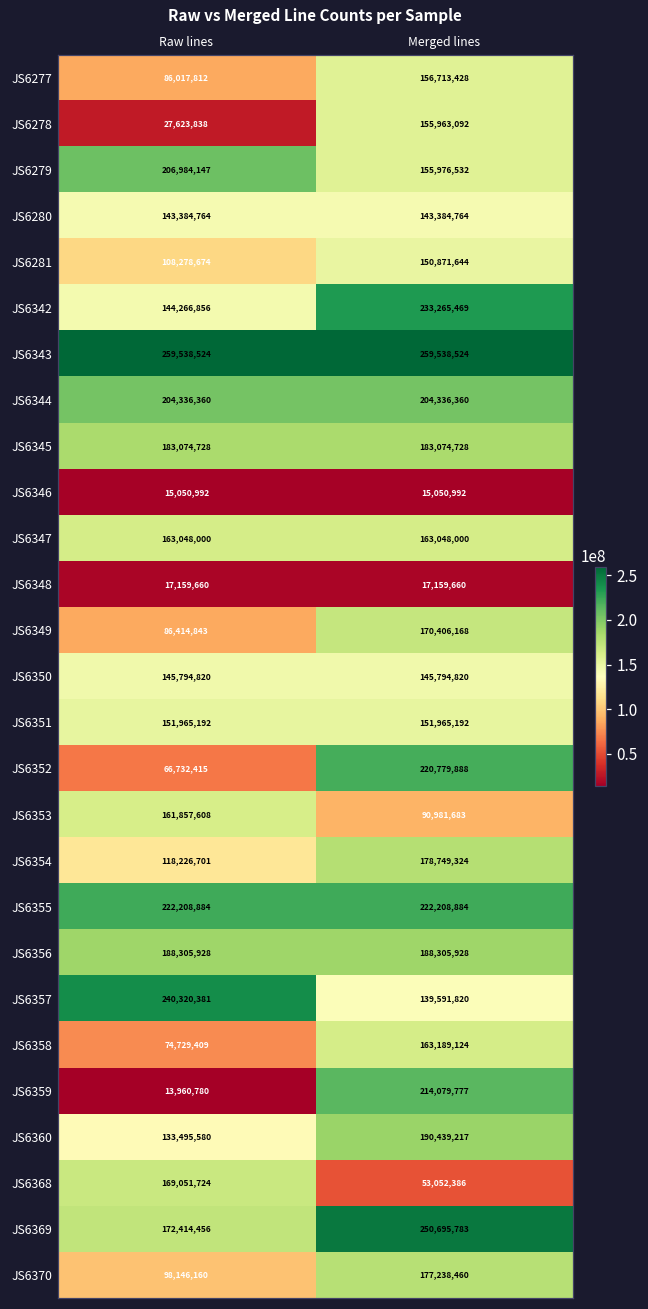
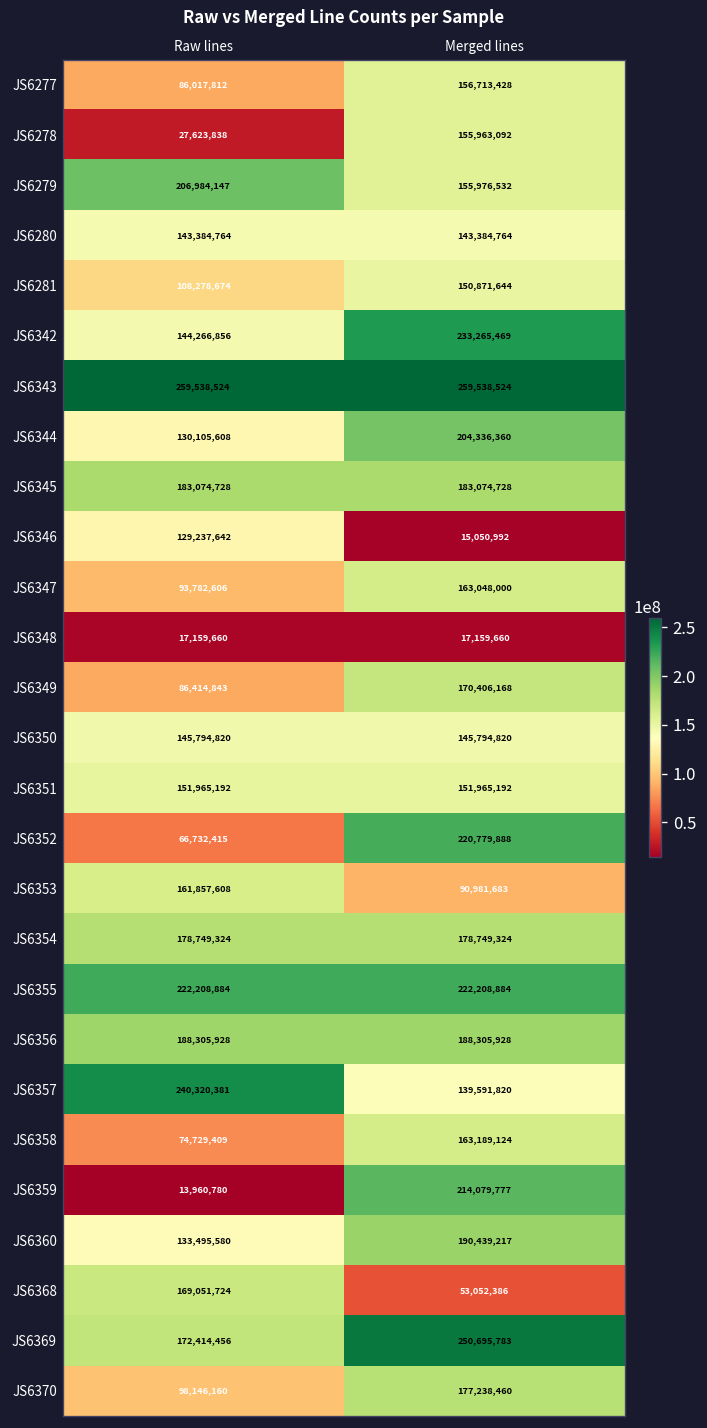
  {
    "JS6277": {
      "Raw lines": "86,017,812",
      "Merged lines": "156,713,428"
    },
    "JS6278": {
      "Raw lines": "27,623,838",
      "Merged lines": "155,963,092"
    },
    "JS6279": {
      "Raw lines": "206,984,147",
      "Merged lines": "155,976,532"
    },
    "JS6280": {
      "Raw lines": "143,384,764",
      "Merged lines": "143,384,764"
    },
    "JS6281": {
      "Raw lines": "108,278,674",
      "Merged lines": "150,871,644"
    },
    "JS6342": {
      "Raw lines": "144,266,856",
      "Merged lines": "233,265,469"
    },
    "JS6343": {
      "Raw lines": "259,538,524",
      "Merged lines": "259,538,524"
    },
    "JS6344": {
-     "Raw lines": "204,336,360",
+     "Raw lines": "130,105,608",
      "Merged lines": "204,336,360"
    },
    "JS6345": {
      "Raw lines": "183,074,728",
      "Merged lines": "183,074,728"
    },
    "JS6346": {
-     "Raw lines": "15,050,992",
+     "Raw lines": "129,237,642",
      "Merged lines": "15,050,992"
    },
    "JS6347": {
-     "Raw lines": "163,048,000",
+     "Raw lines": "93,782,606",
      "Merged lines": "163,048,000"
    },
    "JS6348": {
      "Raw lines": "17,159,660",
      "Merged lines": "17,159,660"
    },
    "JS6349": {
      "Raw lines": "86,414,843",
      "Merged lines": "170,406,168"
    },
    "JS6350": {
      "Raw lines": "145,794,820",
      "Merged lines": "145,794,820"
    },
    "JS6351": {
      "Raw lines": "151,965,192",
      "Merged lines": "151,965,192"
    },
    "JS6352": {
      "Raw lines": "66,732,415",
      "Merged lines": "220,779,888"
    },
    "JS6353": {
      "Raw lines": "161,857,608",
      "Merged lines": "90,981,683"
    },
    "JS6354": {
-     "Raw lines": "118,226,701",
+     "Raw lines": "178,749,324",
      "Merged lines": "178,749,324"
    },
    "JS6355": {
      "Raw lines": "222,208,884",
      "Merged lines": "222,208,884"
    },
    "JS6356": {
      "Raw lines": "188,305,928",
      "Merged lines": "188,305,928"
    },
    "JS6357": {
      "Raw lines": "240,320,381",
      "Merged lines": "139,591,820"
    },
    "JS6358": {
      "Raw lines": "74,729,409",
      "Merged lines": "163,189,124"
    },
    "JS6359": {
      "Raw lines": "13,960,780",
      "Merged lines": "214,079,777"
    },
    "JS6360": {
      "Raw lines": "133,495,580",
      "Merged lines": "190,439,217"
    },
    "JS6368": {
      "Raw lines": "169,051,724",
      "Merged lines": "53,052,386"
    },
    "JS6369": {
      "Raw lines": "172,414,456",
      "Merged lines": "250,695,783"
    },
    "JS6370": {
      "Raw lines": "98,146,160",
      "Merged lines": "177,238,460"
    }
  }
